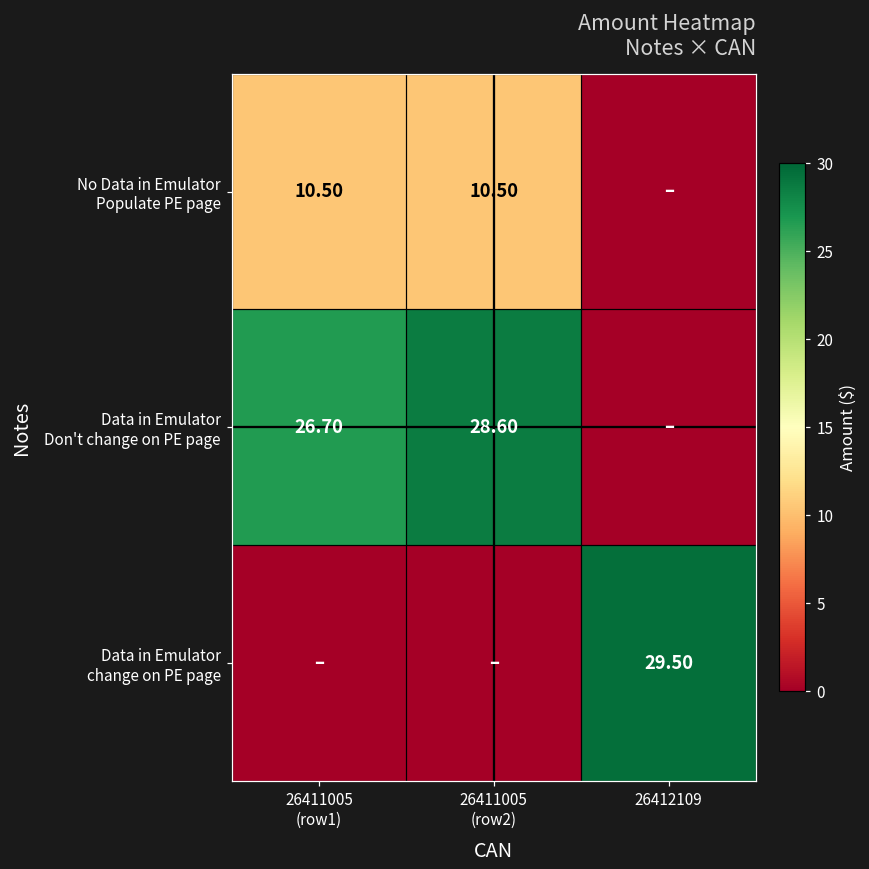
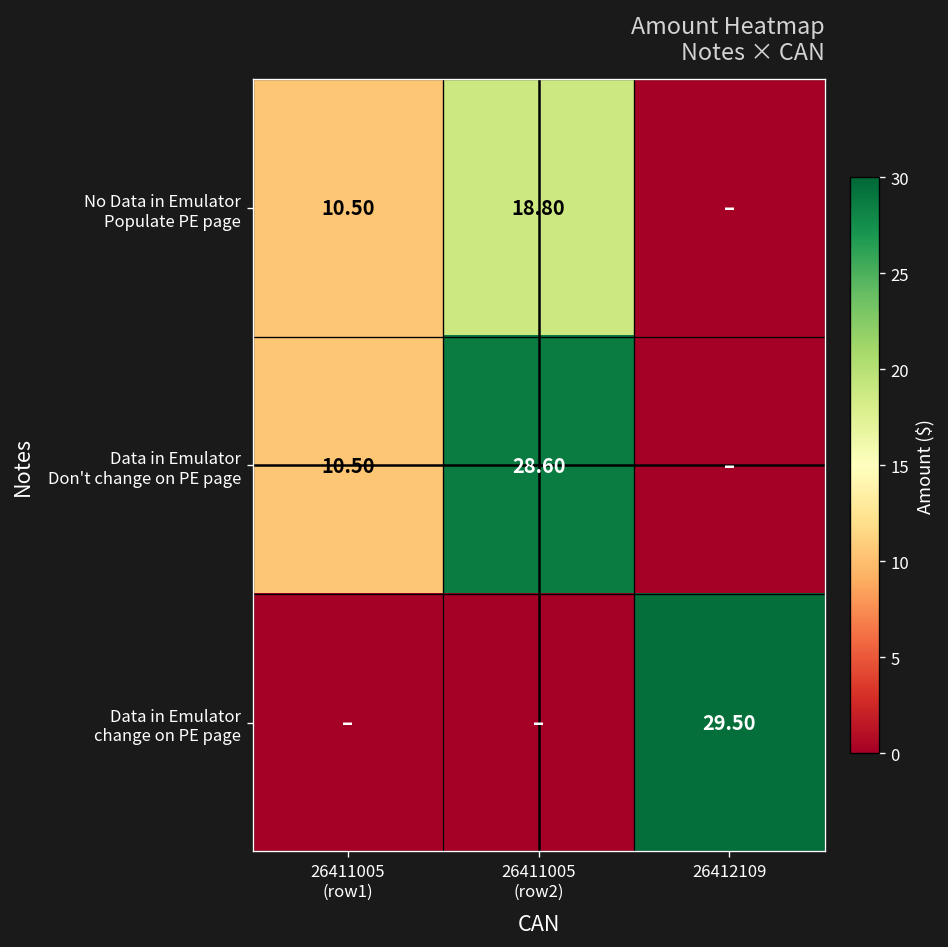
  {
    "No Data in Emulator Populate PE page": {
      "26411005 (row1)": 10.50,
-     "26411005 (row2)": 10.50
+     "26411005 (row2)": 18.80
    },
    "Data in Emulator Don't change on PE page": {
-     "26411005 (row1)": 26.70,
+     "26411005 (row1)": 10.50,
      "26411005 (row2)": 28.60
    },
    "Data in Emulator change on PE page": {
      "26412109": 29.50
    }
  }
